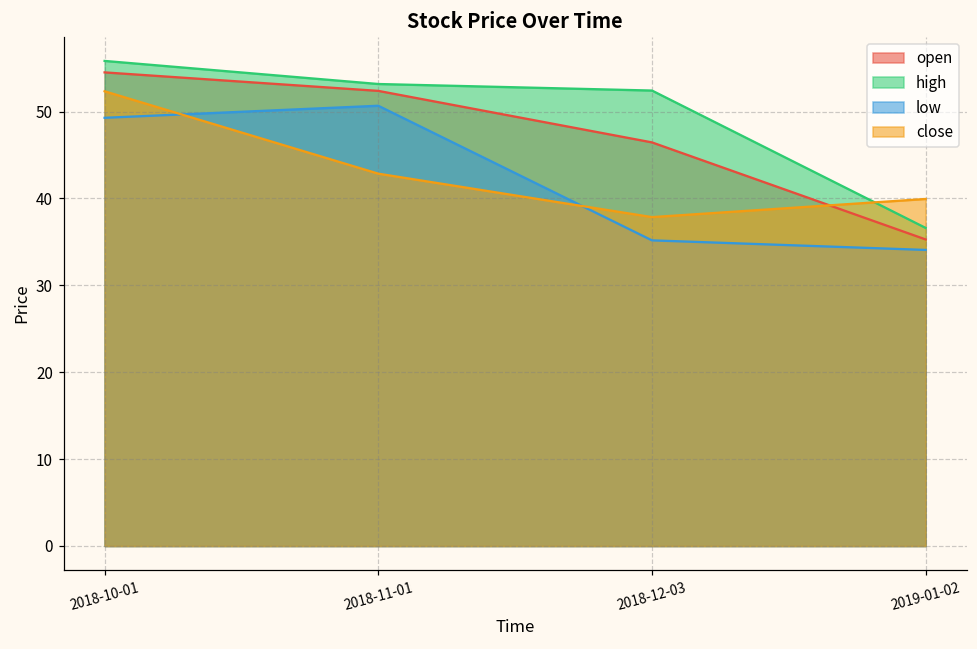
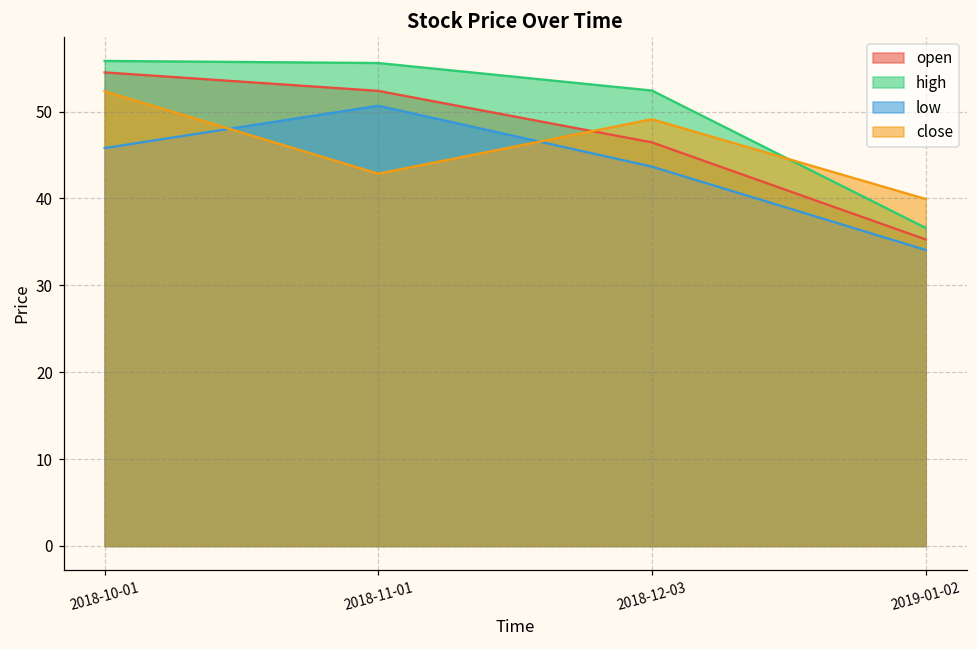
  {
    "open": {
      "2018-10-01": 55,
      "2018-11-01": 52,
      "2018-12-03": 46,
      "2019-01-02": 35
    },
    "high": {
      "2018-10-01": 56,
-     "2018-11-01": 53,
+     "2018-11-01": 56,
      "2018-12-03": 52,
      "2019-01-02": 37
    },
    "low": {
-     "2018-10-01": 49,
+     "2018-10-01": 46,
      "2018-11-01": 51,
-     "2018-12-03": 35,
+     "2018-12-03": 44,
      "2019-01-02": 34
    },
    "close": {
      "2018-10-01": 52,
      "2018-11-01": 43,
-     "2018-12-03": 38,
+     "2018-12-03": 49,
      "2019-01-02": 40
    }
  }
